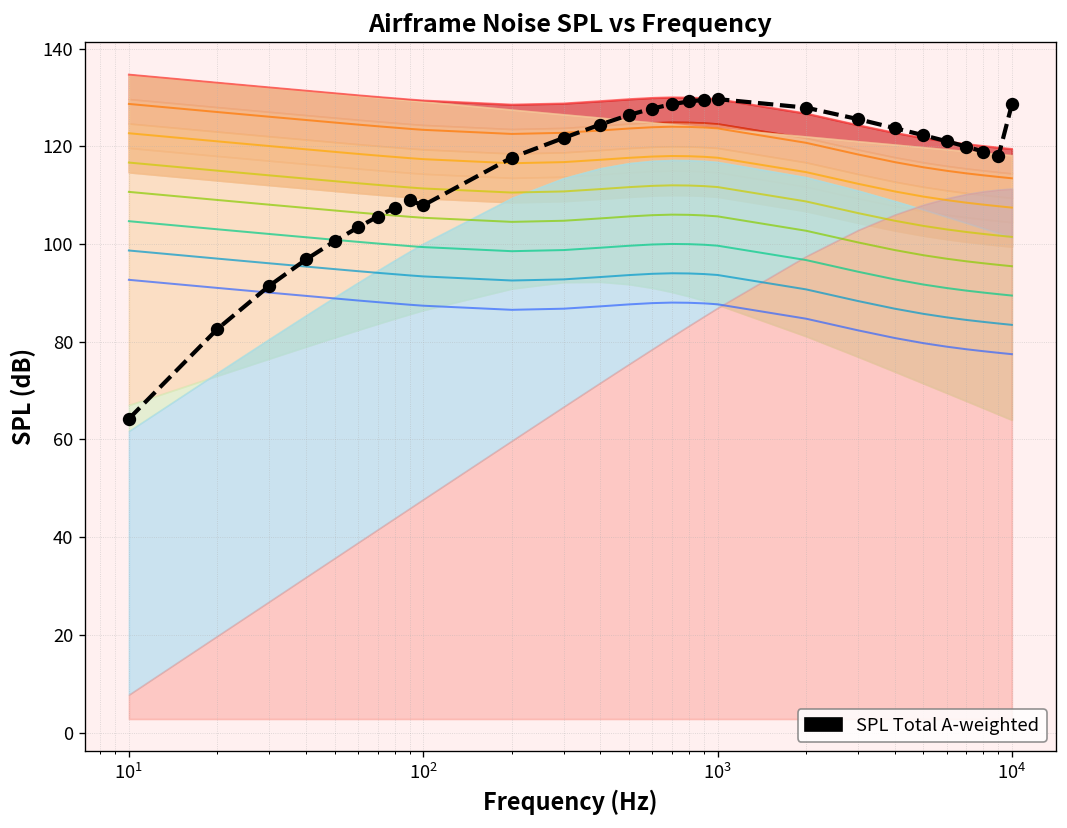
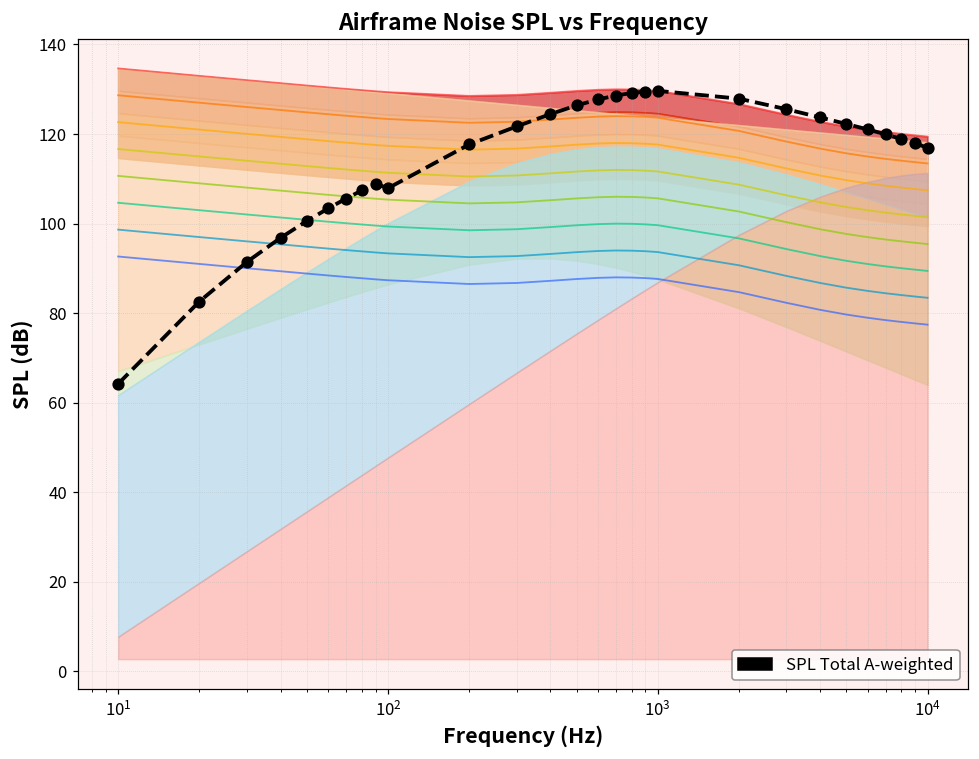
  {
    "SPL Total A-weighted": {
      "10^1": 64,
      "10^2": 108,
-     "10^4": 129
+     "10^4": 117
    }
  }
